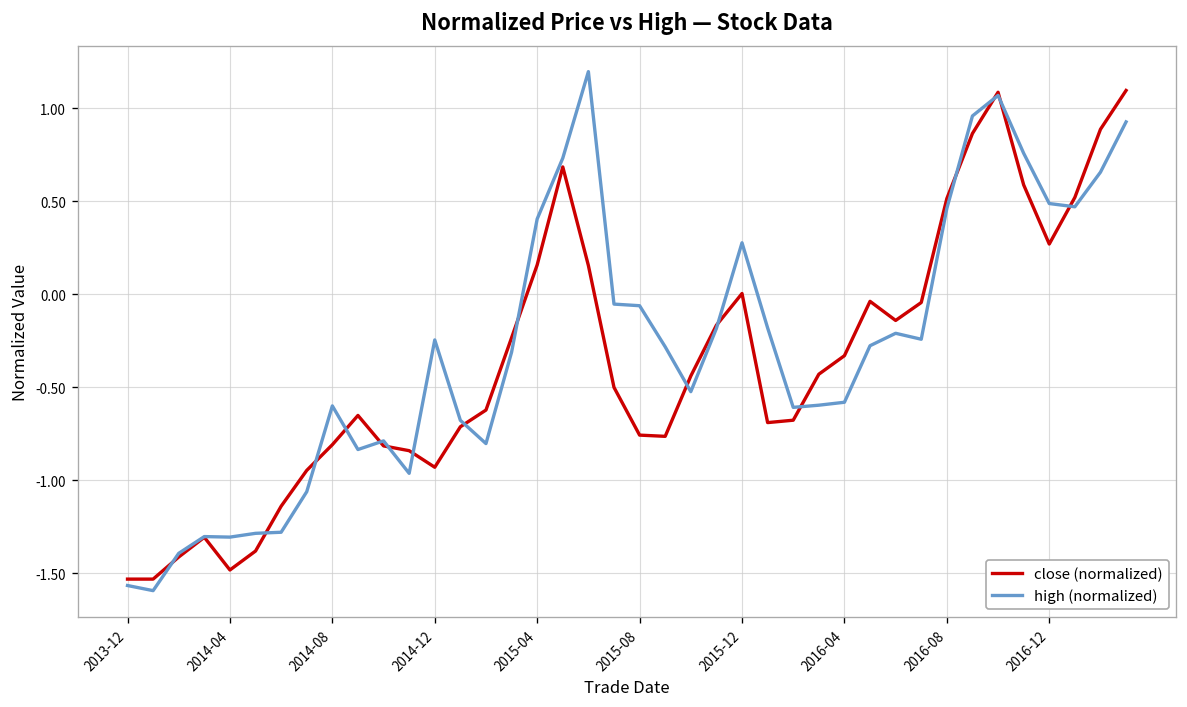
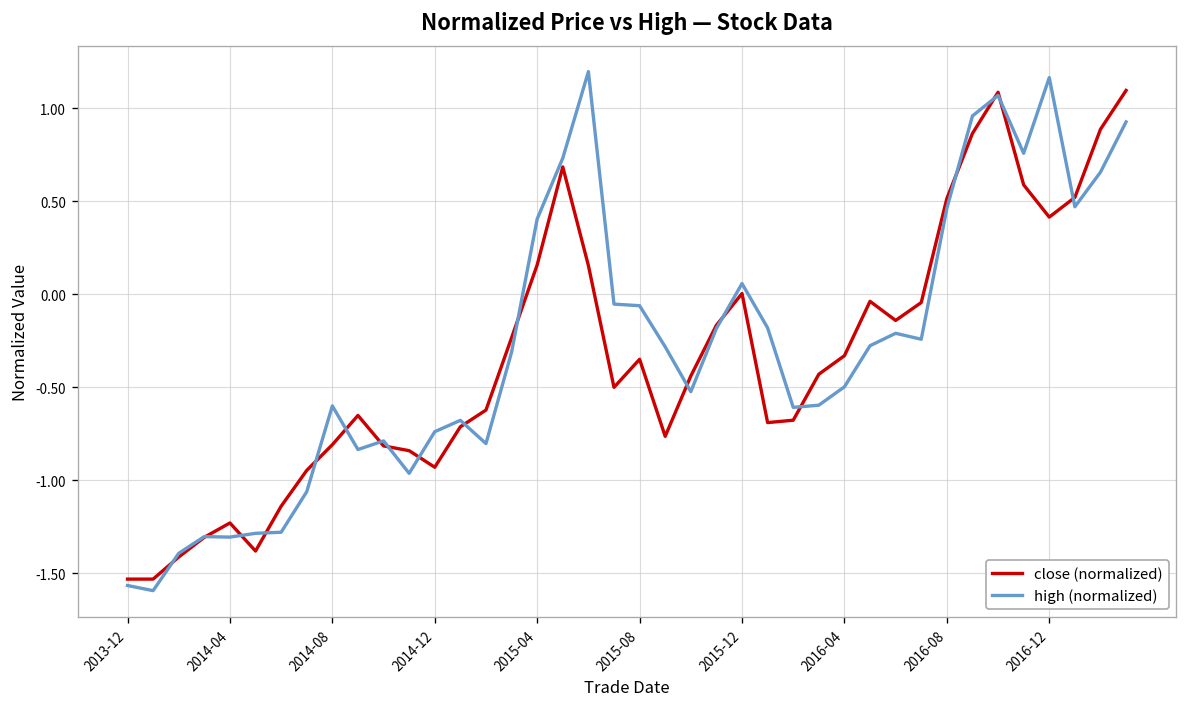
  {
    "close (normalized)": {
      "2013-12": -1.53,
-     "2014-04": -1.48,
+     "2014-04": -1.23,
      "2014-08": -0.81,
      "2014-12": -0.93,
      "2015-04": 0.16,
-     "2015-08": -0.76,
+     "2015-08": -0.35,
      "2015-12": 0.00,
      "2016-04": -0.33,
      "2016-08": 0.51,
-     "2016-12": 0.27
+     "2016-12": 0.42
    },
    "high (normalized)": {
      "2013-12": -1.57,
      "2014-04": -1.31,
      "2014-08": -0.60,
-     "2014-12": -0.25,
+     "2014-12": -0.74,
      "2015-04": 0.41,
      "2015-08": -0.06,
-     "2015-12": 0.28,
-     "2016-04": -0.58,
+     "2015-12": 0.06,
+     "2016-04": -0.50,
      "2016-08": 0.46,
-     "2016-12": 0.49
+     "2016-12": 1.17
    }
  }
